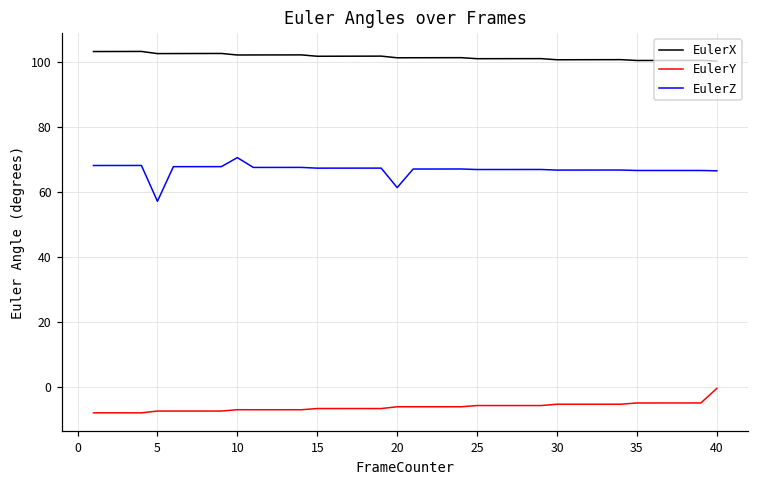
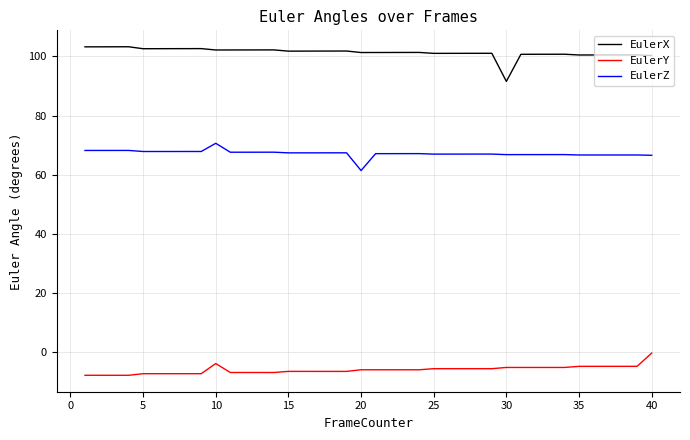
  {
    "EulerX": {
      "5": 103,
      "10": 102,
      "15": 102,
      "20": 101,
      "25": 101,
-     "30": 101,
+     "30": 92,
      "35": 100
    },
    "EulerY": {
      "5": -7,
-     "10": -7,
+     "10": -4,
      "15": -7,
      "20": -6,
      "25": -6,
      "30": -5,
      "35": -5,
      "40": 0
    },
    "EulerZ": {
-     "5": 57,
+     "5": 68,
      "10": 71,
      "15": 67,
      "20": 61,
      "25": 67,
      "30": 67,
      "35": 67,
      "40": 67
    }
  }
